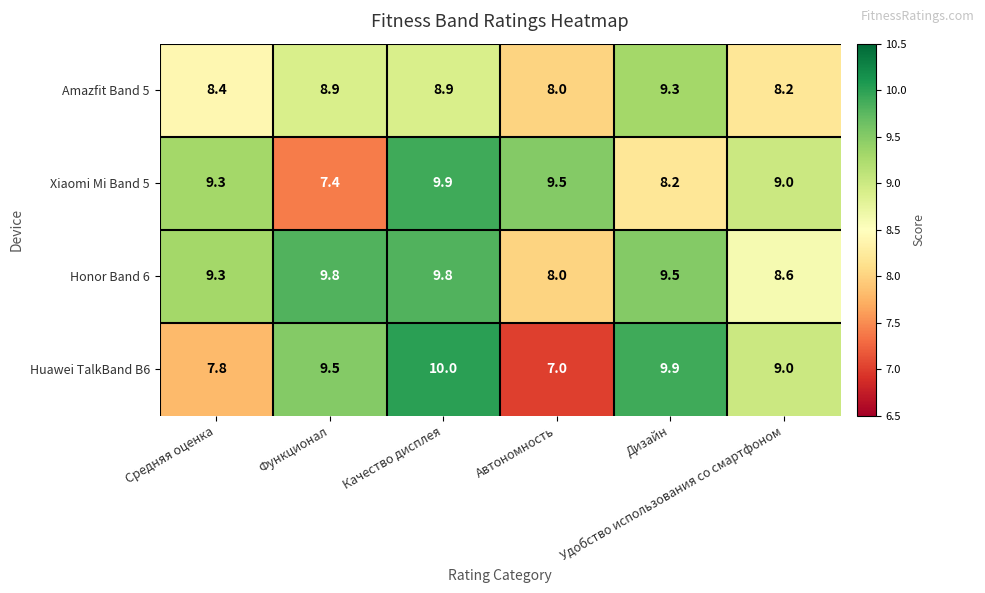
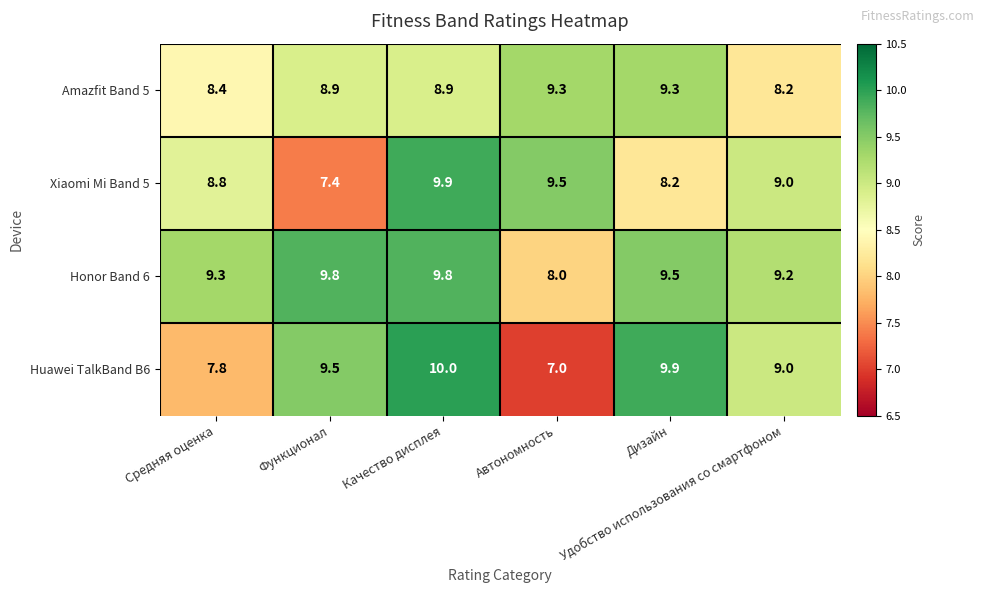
  {
    "Amazfit Band 5": {
      "Средняя оценка": 8.4,
      "Функционал": 8.9,
      "Качество дисплея": 8.9,
-     "Автономность": 8.0,
+     "Автономность": 9.3,
      "Дизайн": 9.3,
      "Удобство использования со смартфоном": 8.2
    },
    "Xiaomi Mi Band 5": {
-     "Средняя оценка": 9.3,
+     "Средняя оценка": 8.8,
      "Функционал": 7.4,
      "Качество дисплея": 9.9,
      "Автономность": 9.5,
      "Дизайн": 8.2,
      "Удобство использования со смартфоном": 9.0
    },
    "Honor Band 6": {
      "Средняя оценка": 9.3,
      "Функционал": 9.8,
      "Качество дисплея": 9.8,
      "Автономность": 8.0,
      "Дизайн": 9.5,
-     "Удобство использования со смартфоном": 8.6
+     "Удобство использования со смартфоном": 9.2
    },
    "Huawei TalkBand B6": {
      "Средняя оценка": 7.8,
      "Функционал": 9.5,
      "Качество дисплея": 10.0,
      "Автономность": 7.0,
      "Дизайн": 9.9,
      "Удобство использования со смартфоном": 9.0
    }
  }
